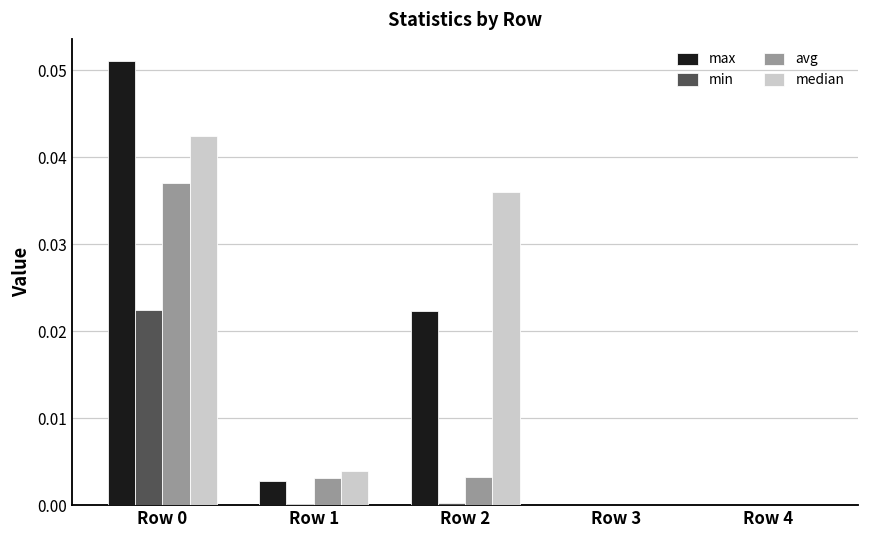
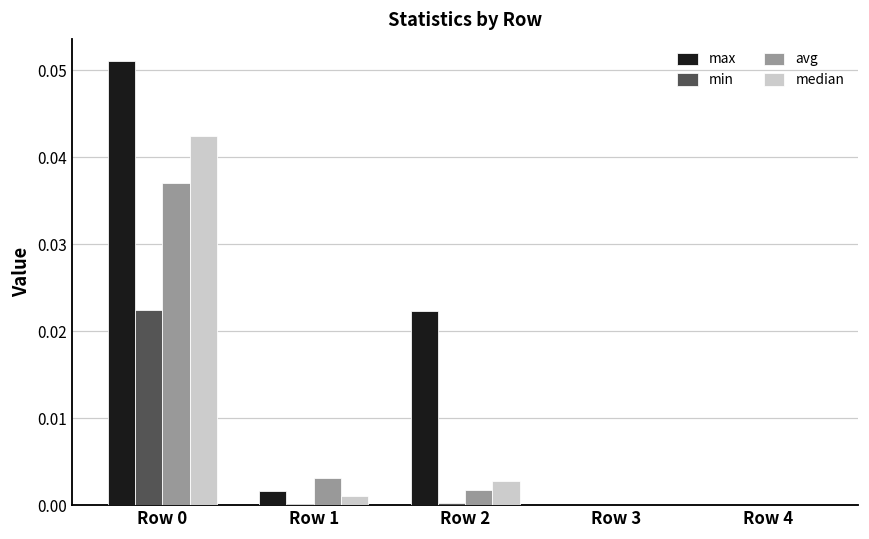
  {
    "max": {
      "Row 0": 0.051,
-     "Row 1": 0.003,
+     "Row 1": 0.002,
      "Row 2": 0.022,
      "Row 3": 0.000,
      "Row 4": 0.000
    },
    "min": {
      "Row 0": 0.022,
      "Row 3": 0.000,
      "Row 4": 0.000
    },
    "avg": {
      "Row 0": 0.037,
      "Row 1": 0.003,
-     "Row 2": 0.003,
+     "Row 2": 0.002,
      "Row 3": 0.000,
      "Row 4": 0.000
    },
    "median": {
      "Row 0": 0.042,
-     "Row 1": 0.004,
-     "Row 2": 0.036,
+     "Row 1": 0.001,
+     "Row 2": 0.003,
      "Row 3": 0.000,
      "Row 4": 0.000
    }
  }
